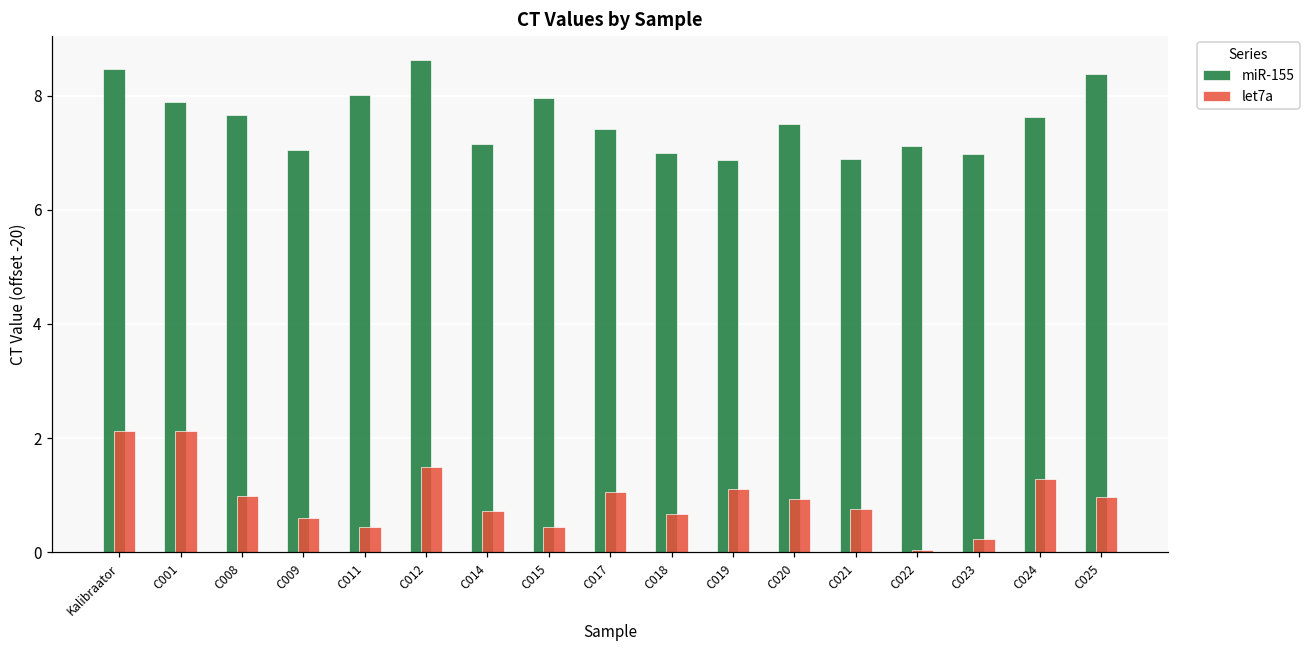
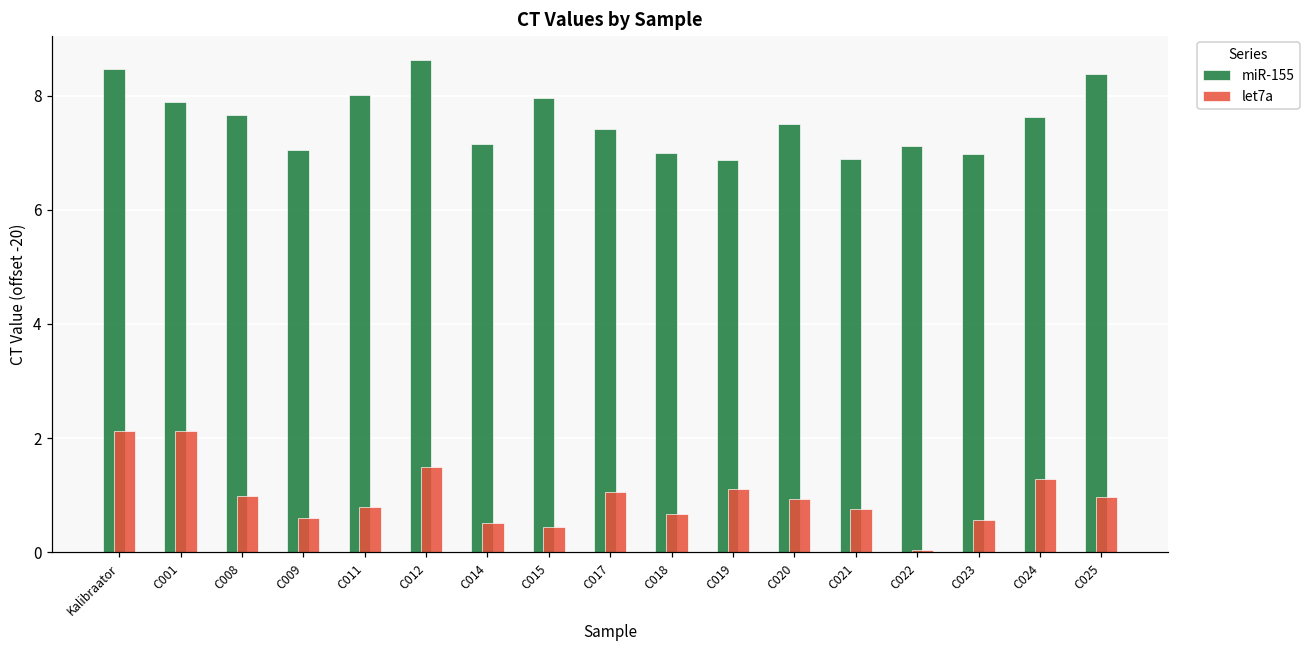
  {
    "miR-155": {
      "Kalibraator": 8.5,
      "C001": 7.9,
      "C008": 7.7,
      "C009": 7.1,
      "C011": 8.0,
      "C012": 8.6,
      "C014": 7.1,
      "C015": 8.0,
      "C017": 7.4,
      "C018": 7.0,
      "C019": 6.9,
      "C020": 7.5,
      "C021": 6.9,
      "C022": 7.1,
      "C023": 7.0,
      "C024": 7.6,
      "C025": 8.4
    },
    "let7a": {
      "Kalibraator": 2.1,
      "C001": 2.1,
      "C008": 1.0,
      "C009": 0.6,
-     "C011": 0.4,
+     "C011": 0.8,
      "C012": 1.5,
-     "C014": 0.7,
+     "C014": 0.5,
      "C015": 0.4,
      "C017": 1.1,
      "C018": 0.7,
      "C019": 1.1,
      "C020": 0.9,
      "C021": 0.8,
      "C022": 0.1,
-     "C023": 0.2,
+     "C023": 0.6,
      "C024": 1.3,
      "C025": 1.0
    }
  }
